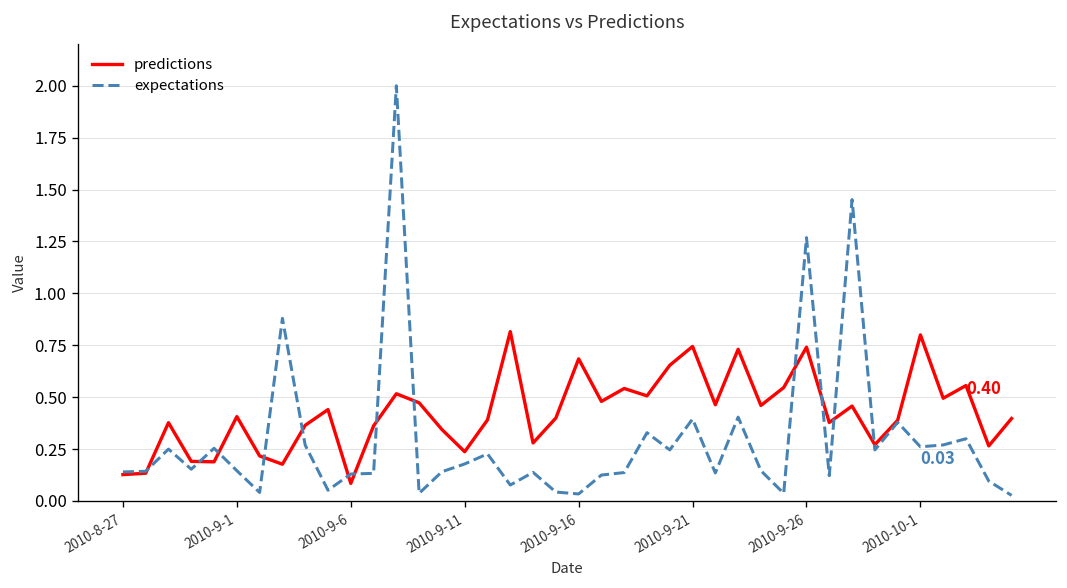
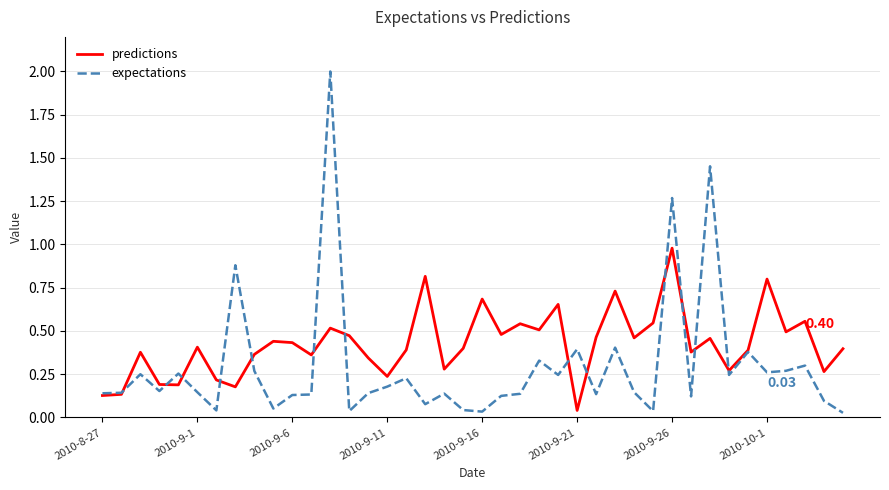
  {
    "predictions": {
      "2010-9-1": 0.41,
-     "2010-9-6": 0.08,
+     "2010-9-6": 0.43,
      "2010-9-11": 0.24,
      "2010-9-16": 0.68,
-     "2010-9-21": 0.74,
-     "2010-9-26": 0.74,
+     "2010-9-21": 0.04,
+     "2010-9-26": 0.98,
      "2010-10-1": 0.80
    },
    "expectations": {
      "2010-9-1": 0.15,
      "2010-9-6": 0.13,
      "2010-9-11": 0.18,
      "2010-9-16": 0.03,
      "2010-9-21": 0.40,
      "2010-9-26": 1.27
    }
  }
